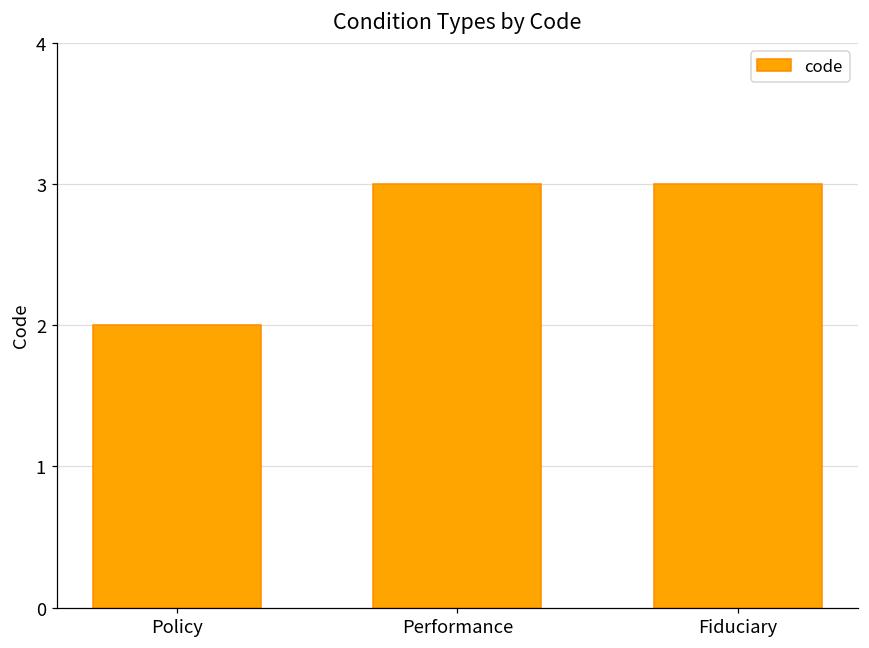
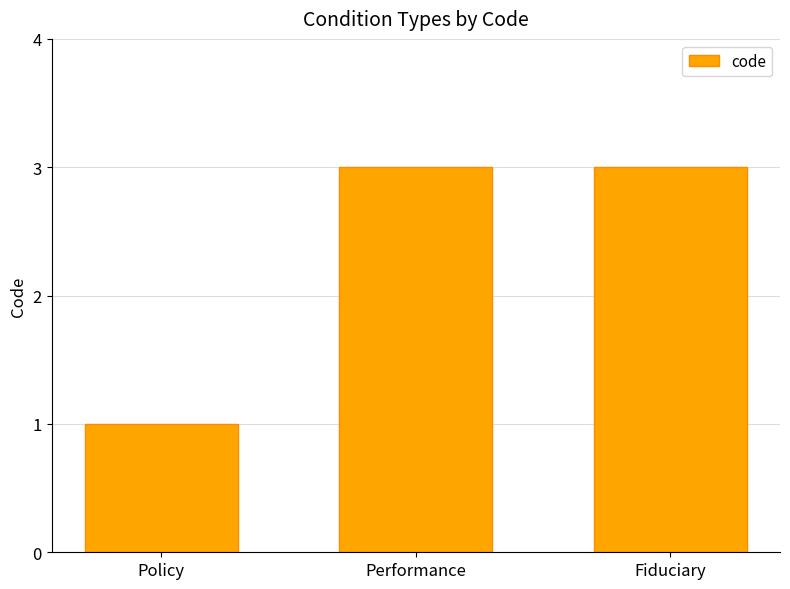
  {
-   "Policy": 2,
+   "Policy": 1,
    "Performance": 3,
    "Fiduciary": 3
  }
